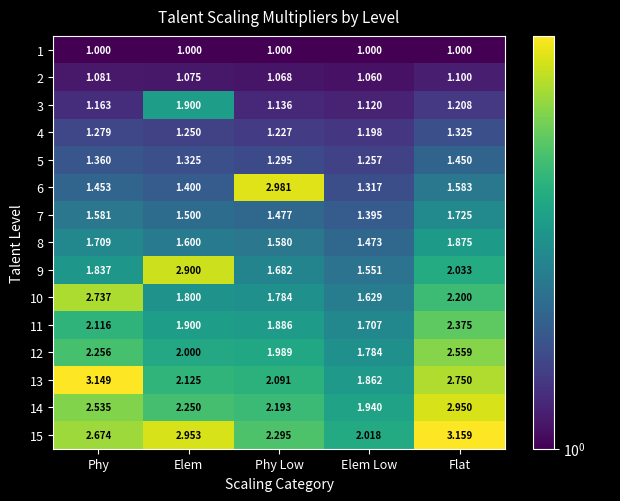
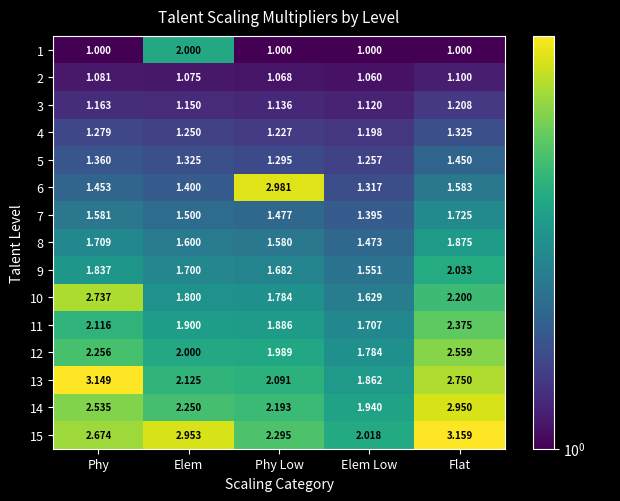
  {
    "1": {
      "Phy": 1.000,
-     "Elem": 1.000,
+     "Elem": 2.000,
      "Phy Low": 1.000,
      "Elem Low": 1.000,
      "Flat": 1.000
    },
    "2": {
      "Phy": 1.081,
      "Elem": 1.075,
      "Phy Low": 1.068,
      "Elem Low": 1.060,
      "Flat": 1.100
    },
    "3": {
      "Phy": 1.163,
-     "Elem": 1.900,
+     "Elem": 1.150,
      "Phy Low": 1.136,
      "Elem Low": 1.120,
      "Flat": 1.208
    },
    "4": {
      "Phy": 1.279,
      "Elem": 1.250,
      "Phy Low": 1.227,
      "Elem Low": 1.198,
      "Flat": 1.325
    },
    "5": {
      "Phy": 1.360,
      "Elem": 1.325,
      "Phy Low": 1.295,
      "Elem Low": 1.257,
      "Flat": 1.450
    },
    "6": {
      "Phy": 1.453,
      "Elem": 1.400,
      "Phy Low": 2.981,
      "Elem Low": 1.317,
      "Flat": 1.583
    },
    "7": {
      "Phy": 1.581,
      "Elem": 1.500,
      "Phy Low": 1.477,
      "Elem Low": 1.395,
      "Flat": 1.725
    },
    "8": {
      "Phy": 1.709,
      "Elem": 1.600,
      "Phy Low": 1.580,
      "Elem Low": 1.473,
      "Flat": 1.875
    },
    "9": {
      "Phy": 1.837,
-     "Elem": 2.900,
+     "Elem": 1.700,
      "Phy Low": 1.682,
      "Elem Low": 1.551,
      "Flat": 2.033
    },
    "10": {
      "Phy": 2.737,
      "Elem": 1.800,
      "Phy Low": 1.784,
      "Elem Low": 1.629,
      "Flat": 2.200
    },
    "11": {
      "Phy": 2.116,
      "Elem": 1.900,
      "Phy Low": 1.886,
      "Elem Low": 1.707,
      "Flat": 2.375
    },
    "12": {
      "Phy": 2.256,
      "Elem": 2.000,
      "Phy Low": 1.989,
      "Elem Low": 1.784,
      "Flat": 2.559
    },
    "13": {
      "Phy": 3.149,
      "Elem": 2.125,
      "Phy Low": 2.091,
      "Elem Low": 1.862,
      "Flat": 2.750
    },
    "14": {
      "Phy": 2.535,
      "Elem": 2.250,
      "Phy Low": 2.193,
      "Elem Low": 1.940,
      "Flat": 2.950
    },
    "15": {
      "Phy": 2.674,
      "Elem": 2.953,
      "Phy Low": 2.295,
      "Elem Low": 2.018,
      "Flat": 3.159
    }
  }
